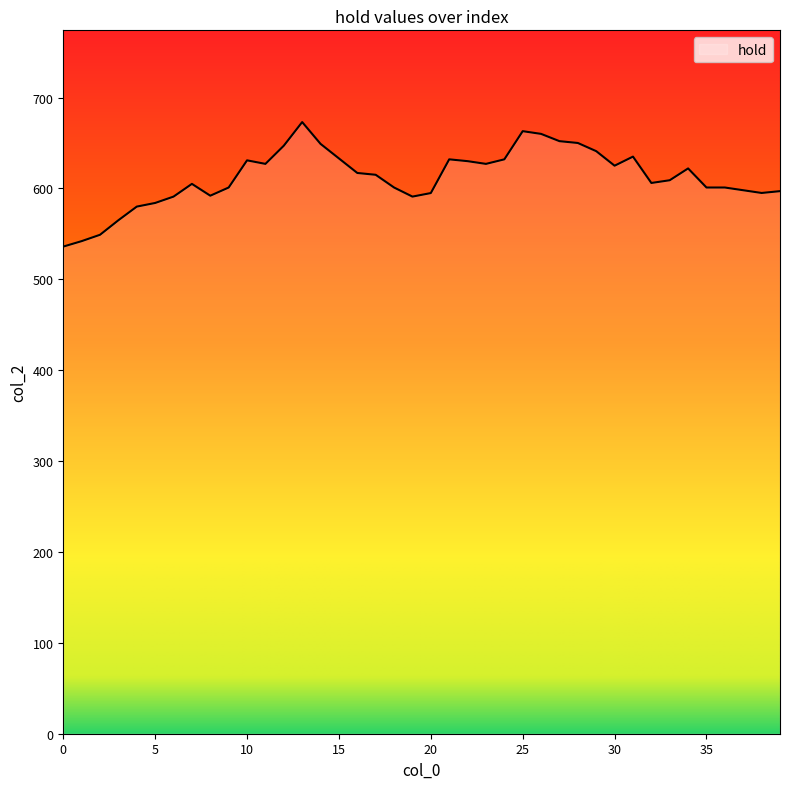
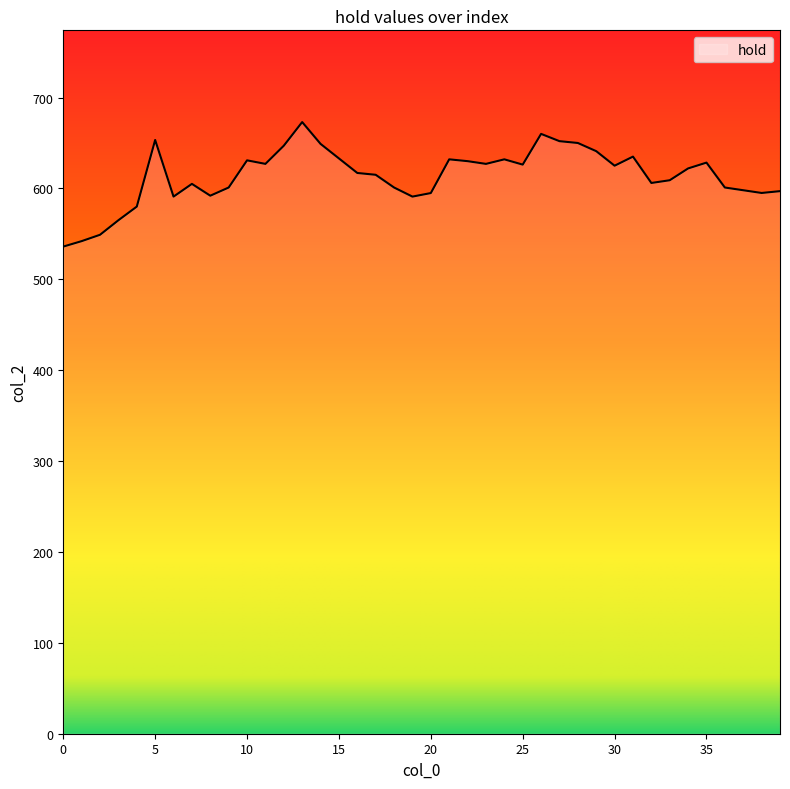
  {
    "0": 540,
-   "5": 580,
+   "5": 650,
    "10": 630,
    "15": 630,
    "20": 590,
-   "25": 660,
+   "25": 630,
    "30": 630,
-   "35": 600
+   "35": 630
  }
